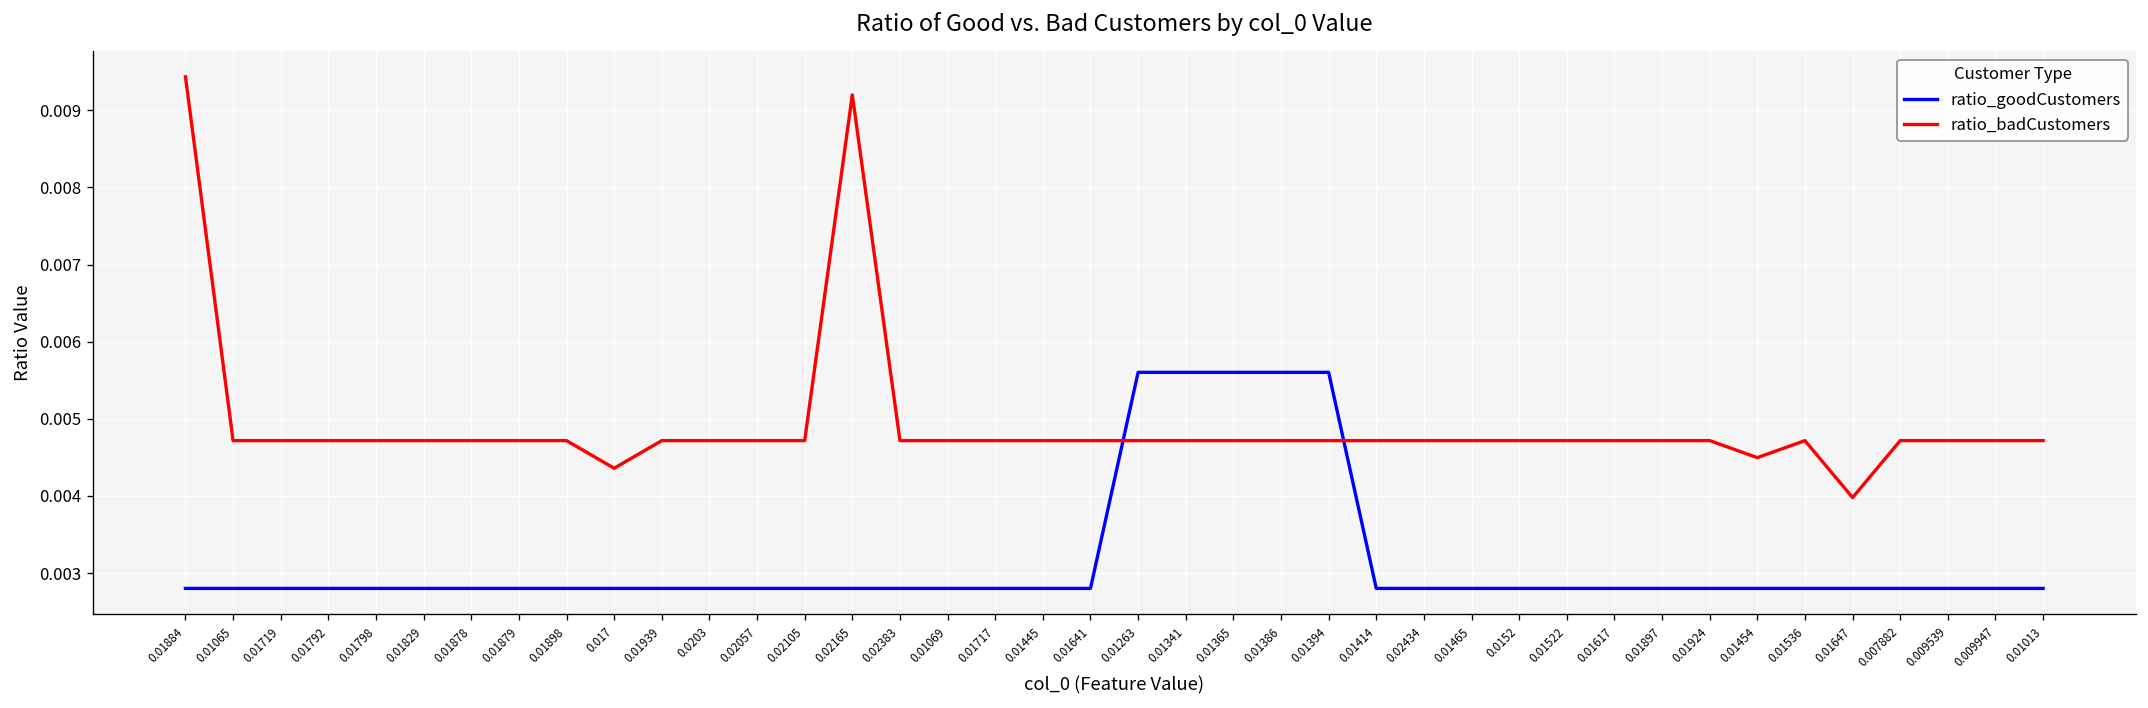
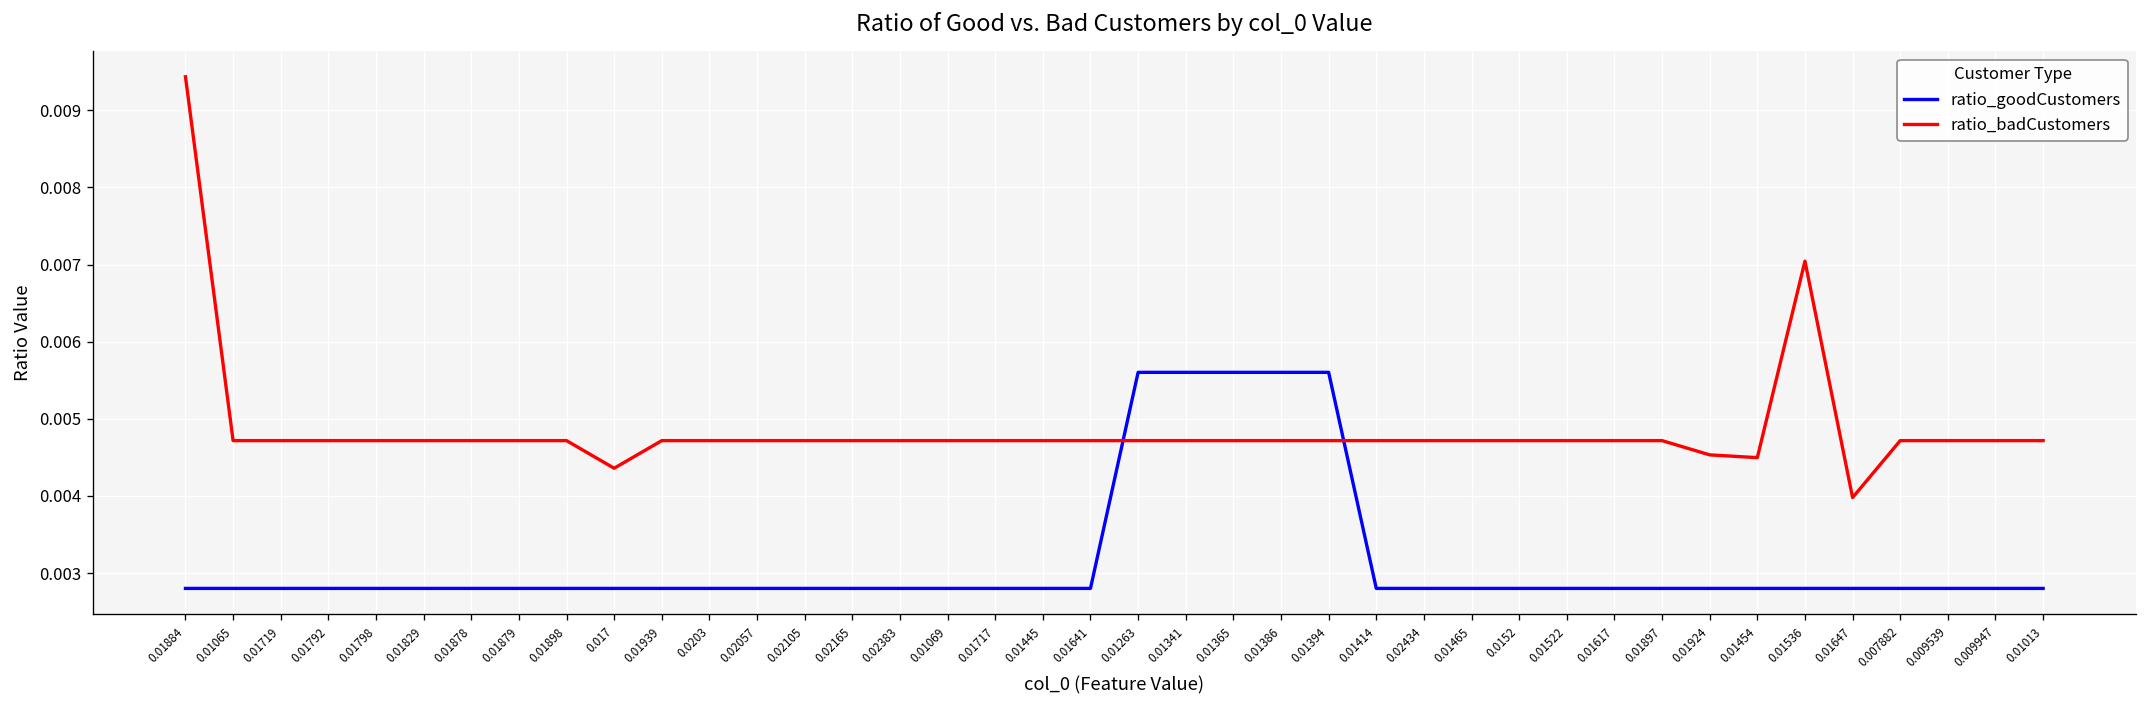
  {
    "ratio_goodCustomers": {
      "0.01884": 0.0028,
      "0.01065": 0.0028,
      "0.01719": 0.0028,
      "0.01792": 0.0028,
      "0.01798": 0.0028,
      "0.01829": 0.0028,
      "0.01878": 0.0028,
      "0.01879": 0.0028,
      "0.01898": 0.0028,
      "0.017": 0.0028,
      "0.01939": 0.0028,
      "0.0203": 0.0028,
      "0.02057": 0.0028,
      "0.02105": 0.0028,
      "0.02165": 0.0028,
      "0.02383": 0.0028,
      "0.01069": 0.0028,
      "0.01717": 0.0028,
      "0.01445": 0.0028,
      "0.01641": 0.0028,
      "0.01263": 0.0056,
      "0.01341": 0.0056,
      "0.01365": 0.0056,
      "0.01386": 0.0056,
      "0.01394": 0.0056,
      "0.01414": 0.0028,
      "0.02434": 0.0028,
      "0.01465": 0.0028,
      "0.0152": 0.0028,
      "0.01522": 0.0028,
      "0.01617": 0.0028,
      "0.01897": 0.0028,
      "0.01924": 0.0028,
      "0.01454": 0.0028,
      "0.01536": 0.0028,
      "0.01647": 0.0028,
      "0.007882": 0.0028,
      "0.009539": 0.0028,
      "0.009947": 0.0028,
      "0.01013": 0.0028
    },
    "ratio_badCustomers": {
      "0.01884": 0.0094,
      "0.01065": 0.0047,
      "0.01719": 0.0047,
      "0.01792": 0.0047,
      "0.01798": 0.0047,
      "0.01829": 0.0047,
      "0.01878": 0.0047,
      "0.01879": 0.0047,
      "0.01898": 0.0047,
      "0.017": 0.0044,
      "0.01939": 0.0047,
      "0.0203": 0.0047,
      "0.02057": 0.0047,
      "0.02105": 0.0047,
-     "0.02165": 0.0092,
+     "0.02165": 0.0047,
      "0.02383": 0.0047,
      "0.01069": 0.0047,
      "0.01717": 0.0047,
      "0.01445": 0.0047,
      "0.01641": 0.0047,
      "0.01263": 0.0047,
      "0.01341": 0.0047,
      "0.01365": 0.0047,
      "0.01386": 0.0047,
      "0.01394": 0.0047,
      "0.01414": 0.0047,
      "0.02434": 0.0047,
      "0.01465": 0.0047,
      "0.0152": 0.0047,
      "0.01522": 0.0047,
      "0.01617": 0.0047,
      "0.01897": 0.0047,
-     "0.01924": 0.0047,
+     "0.01924": 0.0045,
      "0.01454": 0.0045,
-     "0.01536": 0.0047,
+     "0.01536": 0.0070,
      "0.01647": 0.0040,
      "0.007882": 0.0047,
      "0.009539": 0.0047,
      "0.009947": 0.0047,
      "0.01013": 0.0047
    }
  }
